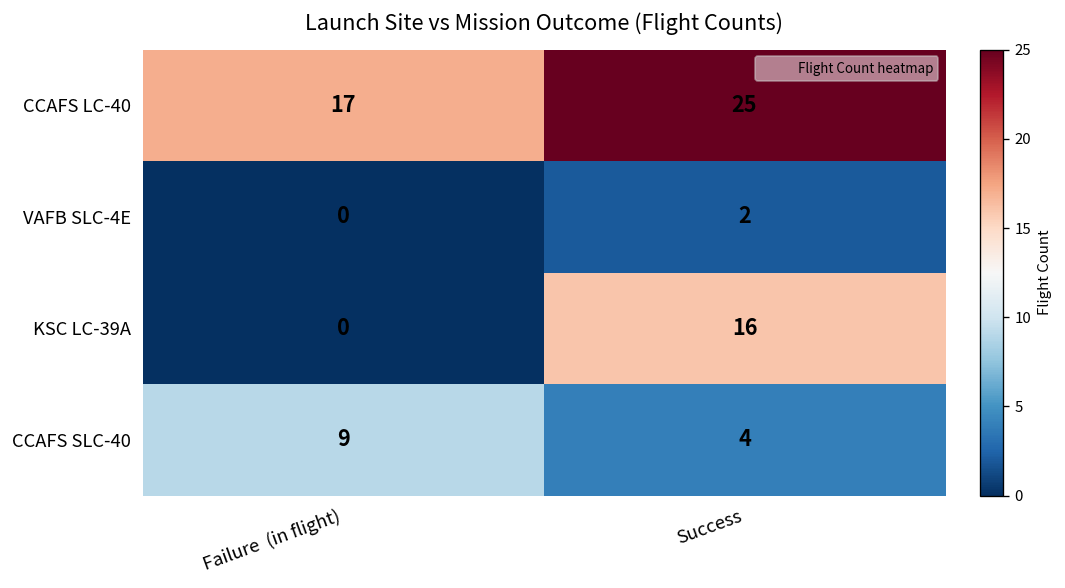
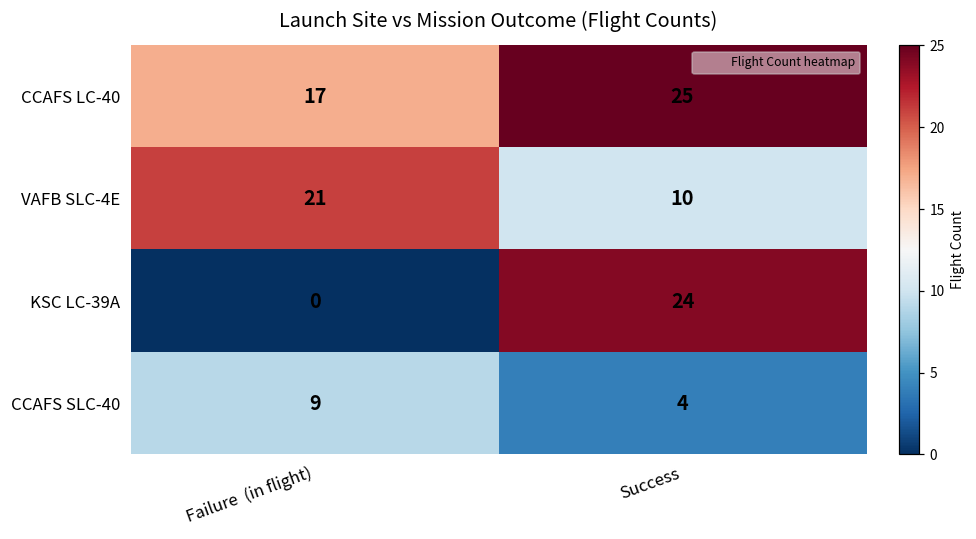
  {
    "CCAFS LC-40": {
      "Failure (in flight)": 17,
      "Success": 25
    },
    "VAFB SLC-4E": {
-     "Failure (in flight)": 0,
-     "Success": 2
+     "Failure (in flight)": 21,
+     "Success": 10
    },
    "KSC LC-39A": {
      "Failure (in flight)": 0,
-     "Success": 16
+     "Success": 24
    },
    "CCAFS SLC-40": {
      "Failure (in flight)": 9,
      "Success": 4
    }
  }
